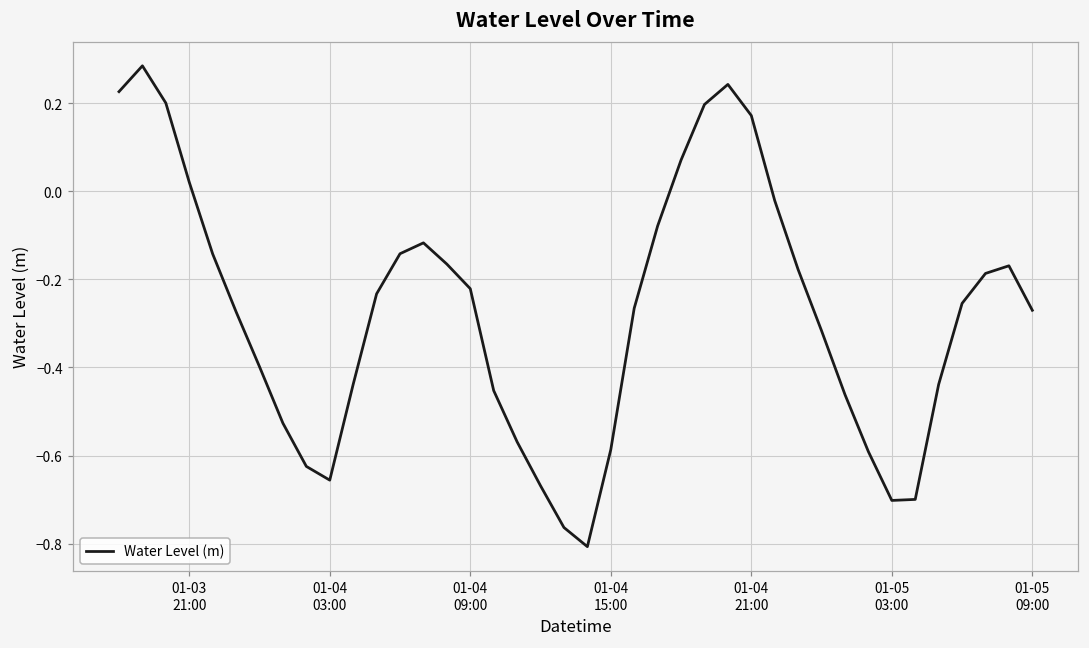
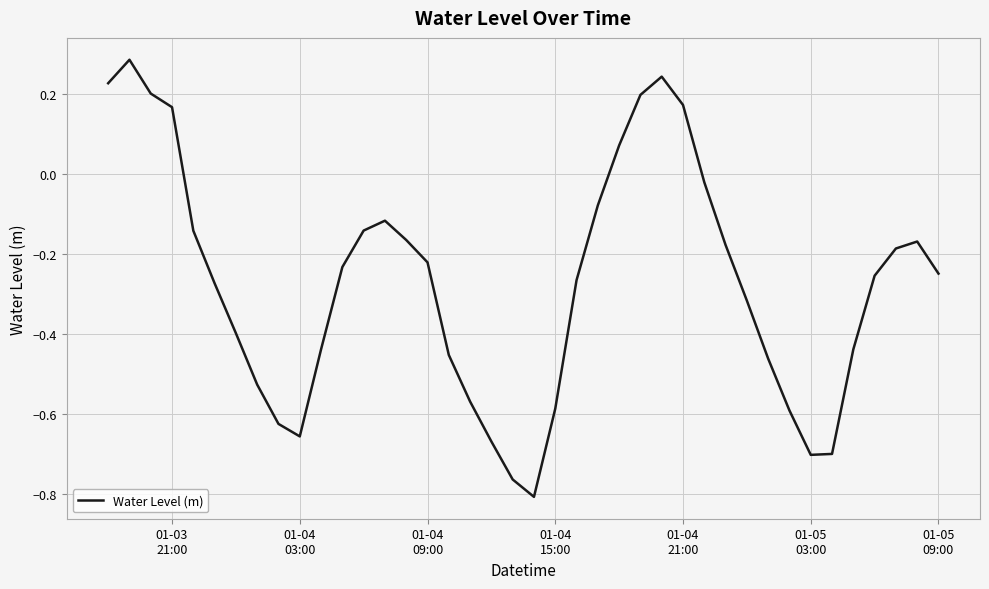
  {
-   "01-03 21:00": 0.02,
+   "01-03 21:00": 0.17,
    "01-04 03:00": -0.66,
    "01-04 09:00": -0.22,
    "01-04 15:00": -0.59,
    "01-04 21:00": 0.17,
    "01-05 03:00": -0.70,
-   "01-05 09:00": -0.27
+   "01-05 09:00": -0.25
  }
